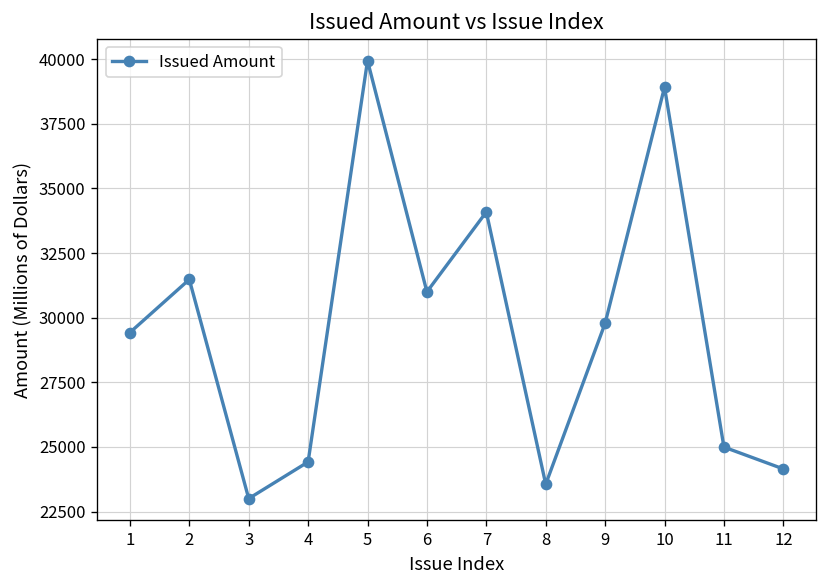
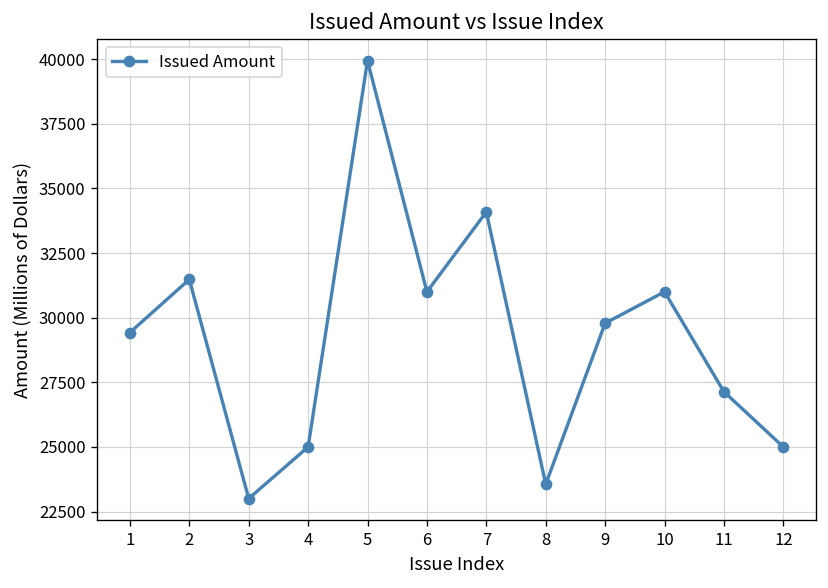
  {
    "1": 29400,
    "2": 31500,
    "3": 23000,
-   "4": 24400,
+   "4": 25000,
    "5": 39900,
    "6": 31000,
    "7": 34100,
    "8": 23600,
    "9": 29800,
-   "10": 38900,
-   "11": 25000,
-   "12": 24200
+   "10": 31000,
+   "11": 27100,
+   "12": 25000
  }
